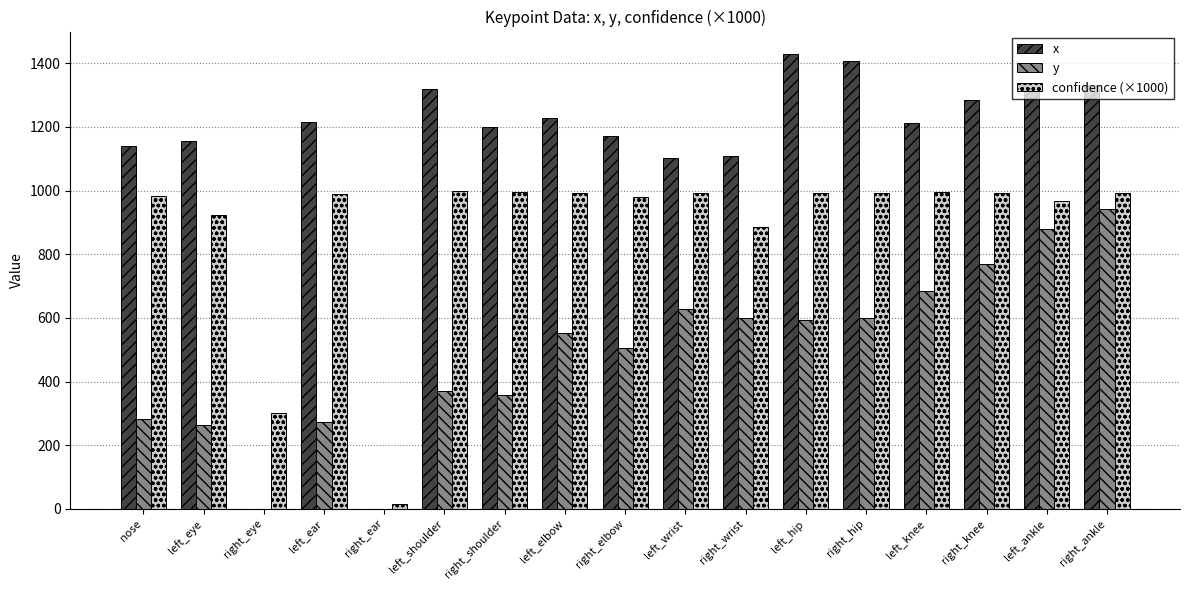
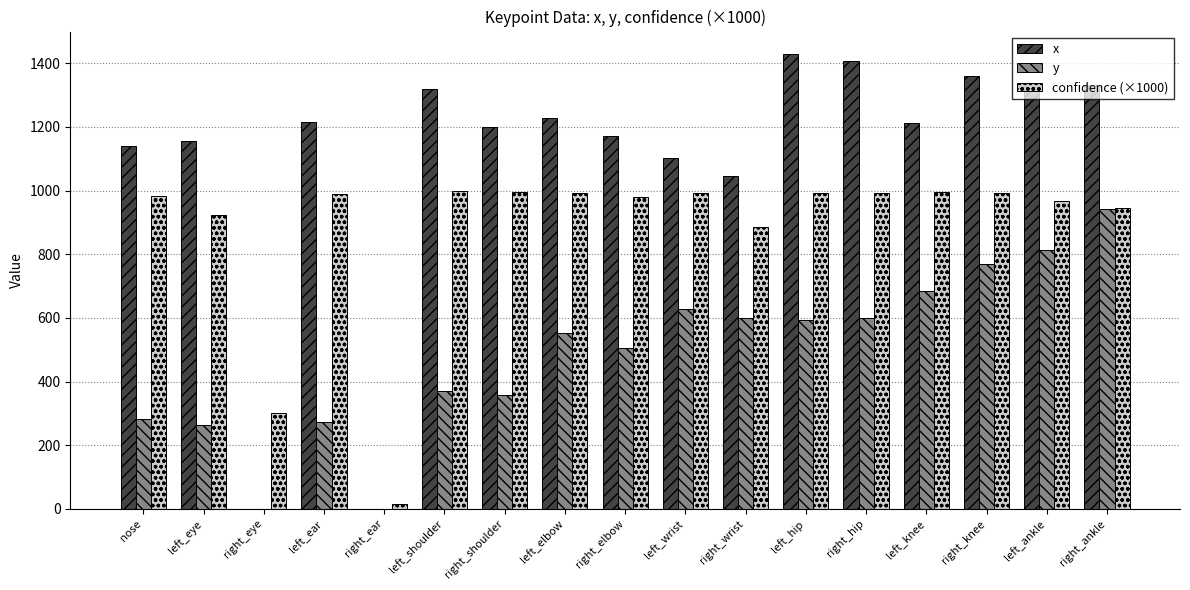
  {
    "x": {
      "nose": 1140,
      "left_eye": 1160,
      "right_eye": 0,
      "left_ear": 1220,
      "right_ear": 0,
      "left_shoulder": 1320,
      "right_shoulder": 1200,
      "left_elbow": 1230,
      "right_elbow": 1170,
      "left_wrist": 1100,
-     "right_wrist": 1110,
+     "right_wrist": 1050,
      "left_hip": 1430,
      "right_hip": 1410,
      "left_knee": 1210,
-     "right_knee": 1280
+     "right_knee": 1360
    },
    "y": {
      "nose": 280,
      "left_eye": 260,
      "right_eye": 0,
      "left_ear": 270,
      "right_ear": 0,
      "left_shoulder": 370,
      "right_shoulder": 360,
      "left_elbow": 550,
      "right_elbow": 500,
      "left_wrist": 630,
      "right_wrist": 600,
      "left_hip": 590,
      "right_hip": 600,
      "left_knee": 680,
      "right_knee": 770,
-     "left_ankle": 880,
+     "left_ankle": 810,
      "right_ankle": 940
    },
    "confidence (×1000)": {
      "nose": 980,
      "left_eye": 920,
      "right_eye": 300,
      "left_ear": 990,
      "right_ear": 20,
      "left_shoulder": 1000,
      "right_shoulder": 1000,
      "left_elbow": 990,
      "right_elbow": 980,
      "left_wrist": 990,
      "right_wrist": 890,
      "left_hip": 990,
      "right_hip": 990,
      "left_knee": 1000,
      "right_knee": 990,
      "left_ankle": 970,
-     "right_ankle": 990
+     "right_ankle": 940
    }
  }
